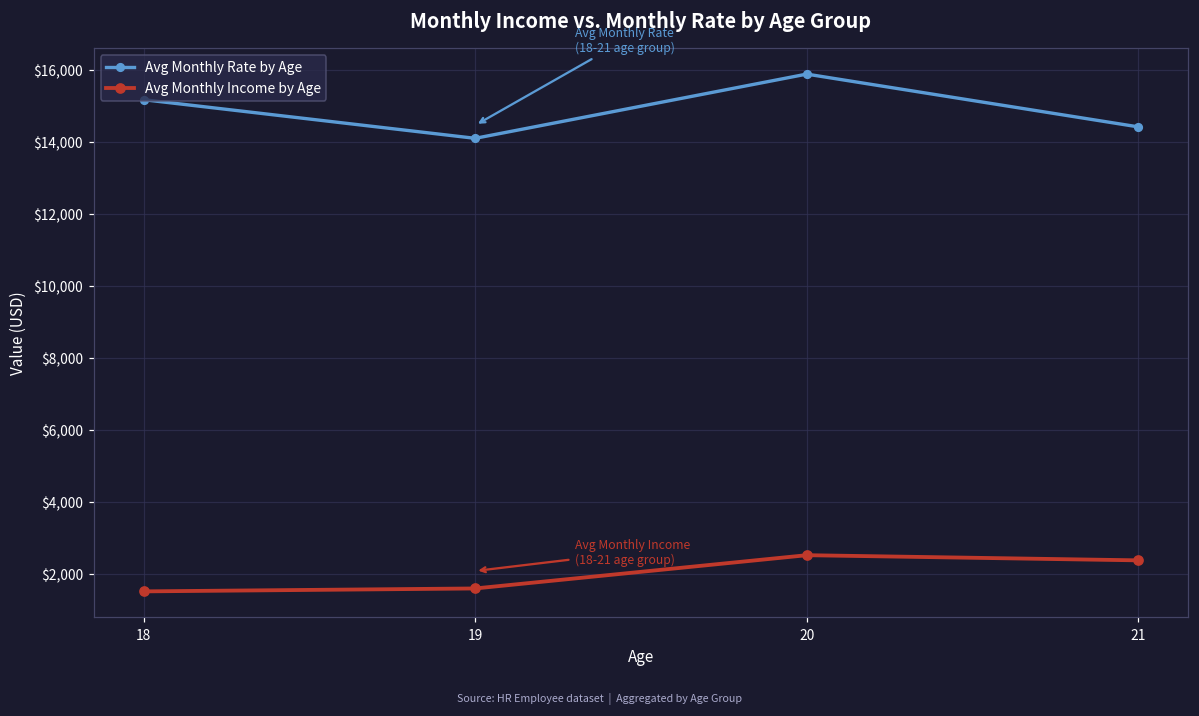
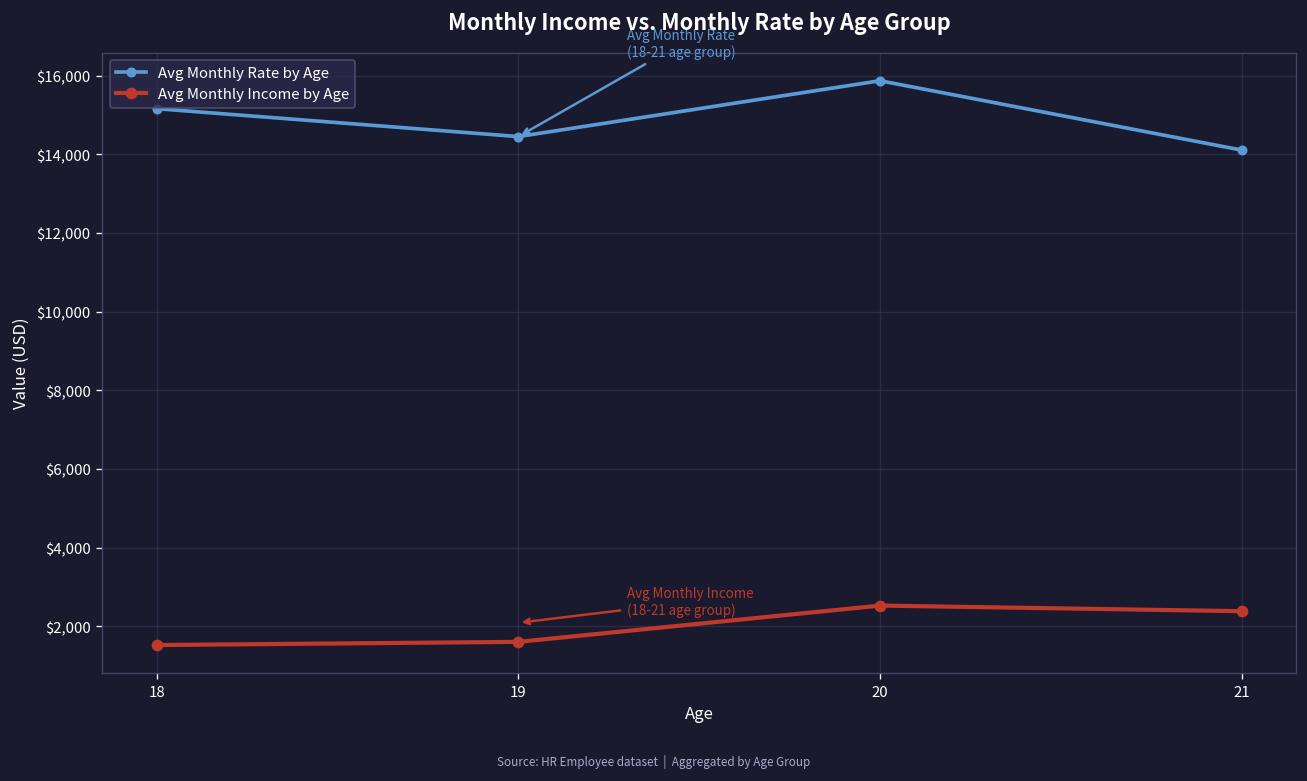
  {
    "Avg Monthly Rate by Age": {
-     "19": "$14,100",
+     "19": "$14,500",
      "20": "$15,900",
-     "21": "$14,400"
+     "21": "$14,100"
    },
    "Avg Monthly Income by Age": {
      "18": "$1,500",
      "20": "$2,500",
      "21": "$2,400"
    }
  }
